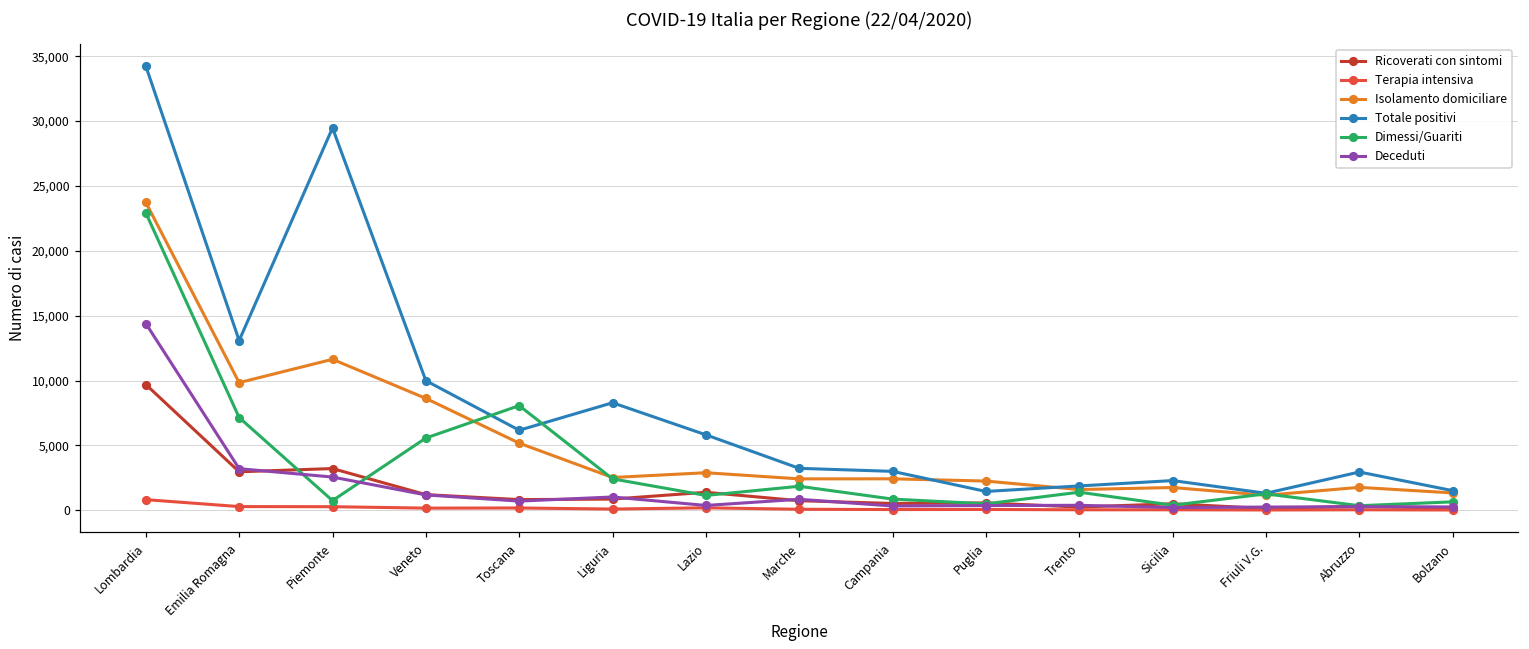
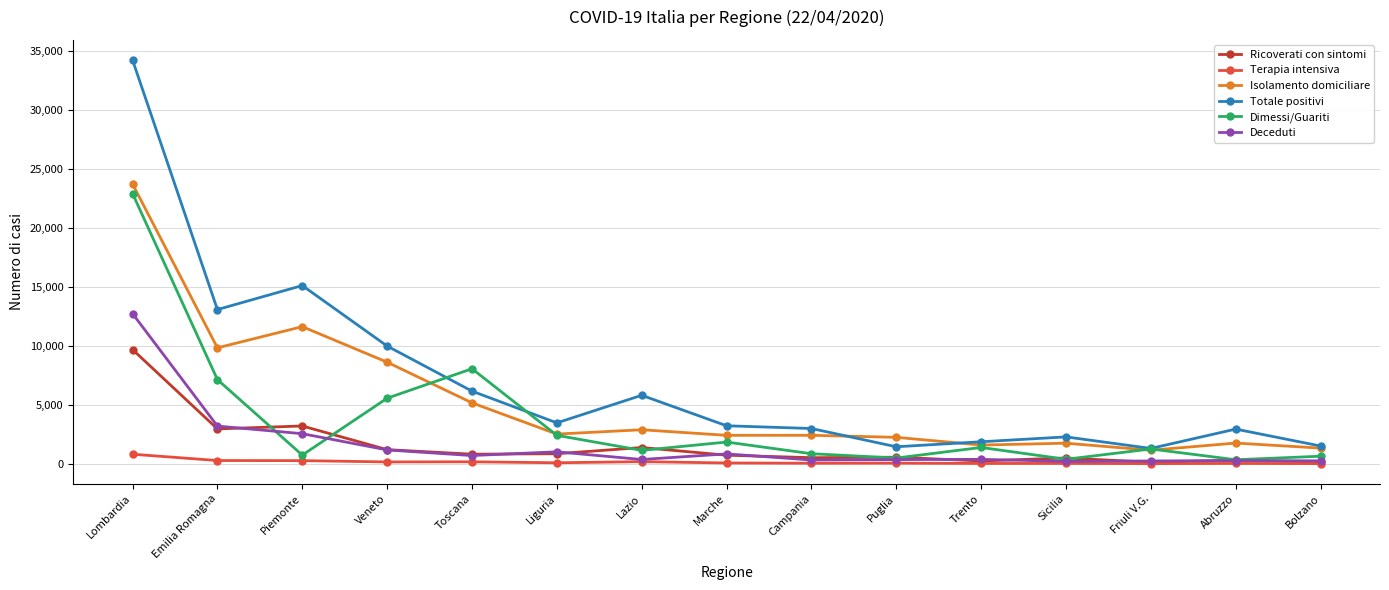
  {
    "Totale positivi": {
      "Lombardia": "34,200",
      "Emilia Romagna": "13,100",
-     "Piemonte": "29,500",
+     "Piemonte": "15,100",
      "Veneto": "10,000",
      "Toscana": "6,200",
-     "Liguria": "8,300",
+     "Liguria": "3,500",
      "Lazio": "5,800",
      "Marche": "3,200",
      "Campania": "3,000",
      "Puglia": "1,400",
      "Trento": "1,900",
      "Sicilia": "2,300",
      "Abruzzo": "2,900"
    },
    "Dimessi/Guariti": {
      "Lombardia": "22,900",
      "Emilia Romagna": "7,100",
      "Piemonte": "700",
      "Veneto": "5,600",
      "Toscana": "8,100",
      "Lazio": "1,100",
      "Marche": "1,800",
      "Campania": "900",
      "Bolzano": "600"
    },
    "Deceduti": {
-     "Lombardia": "14,400",
+     "Lombardia": "12,700",
      "Emilia Romagna": "3,200",
      "Piemonte": "2,600"
    }
  }
